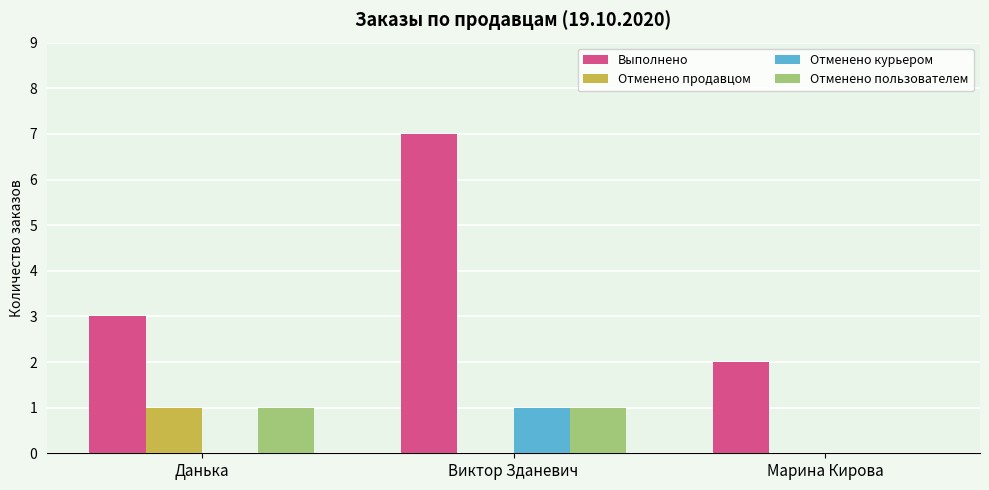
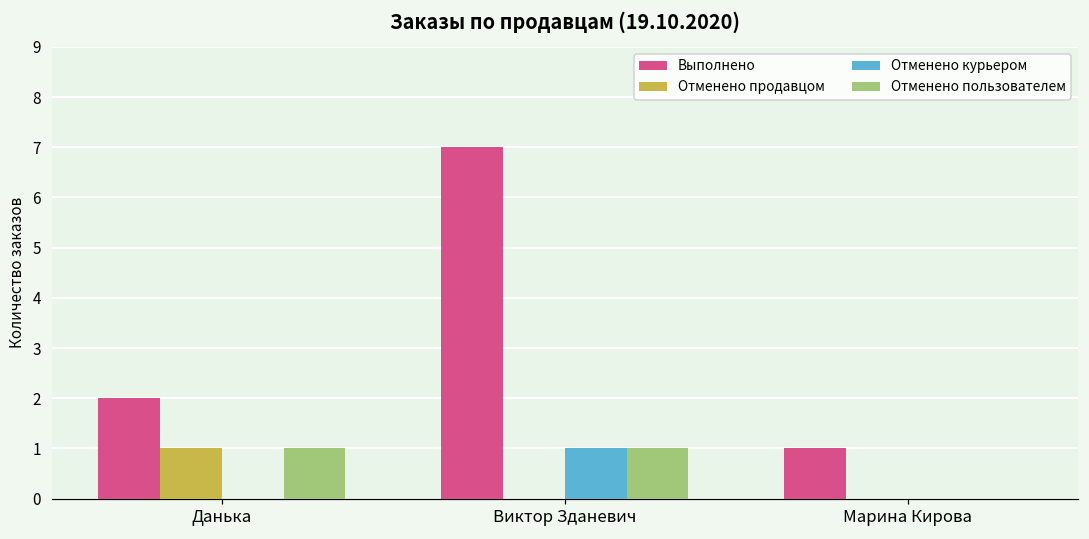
  {
    "Выполнено": {
-     "Данька": 3,
+     "Данька": 2,
      "Виктор Зданевич": 7,
-     "Марина Кирова": 2
+     "Марина Кирова": 1
    },
    "Отменено продавцом": {
      "Данька": 1,
      "Виктор Зданевич": 0,
      "Марина Кирова": 0
    },
    "Отменено курьером": {
      "Данька": 0,
      "Виктор Зданевич": 1,
      "Марина Кирова": 0
    },
    "Отменено пользователем": {
      "Данька": 1,
      "Виктор Зданевич": 1,
      "Марина Кирова": 0
    }
  }
